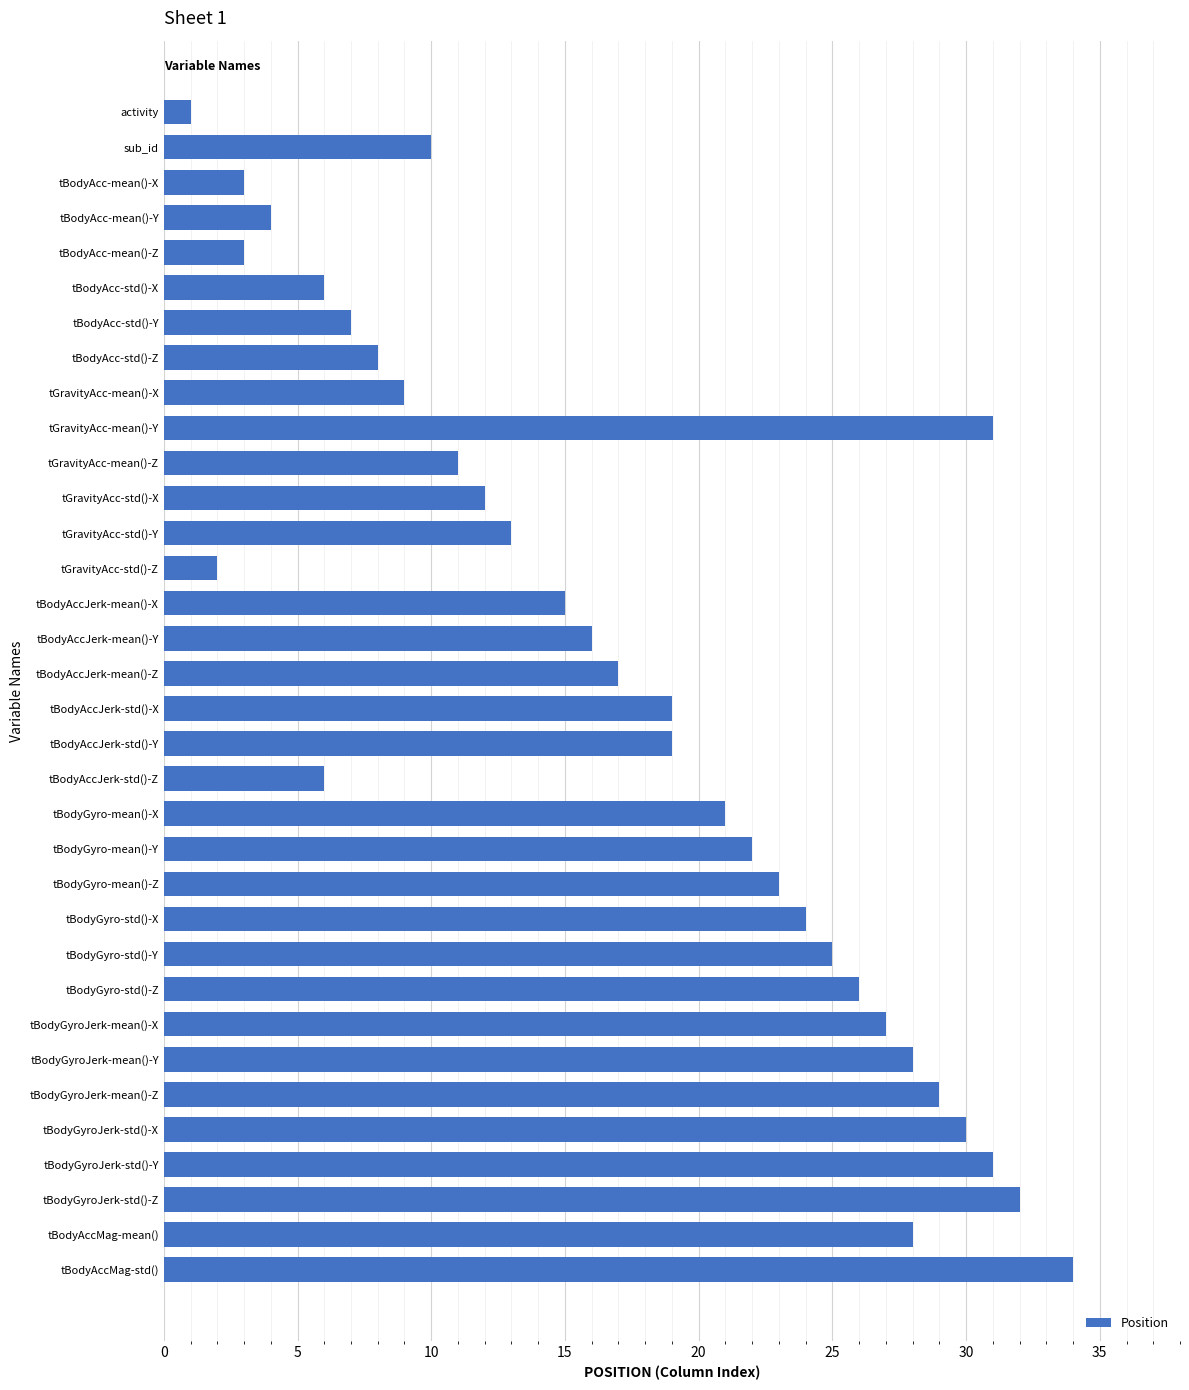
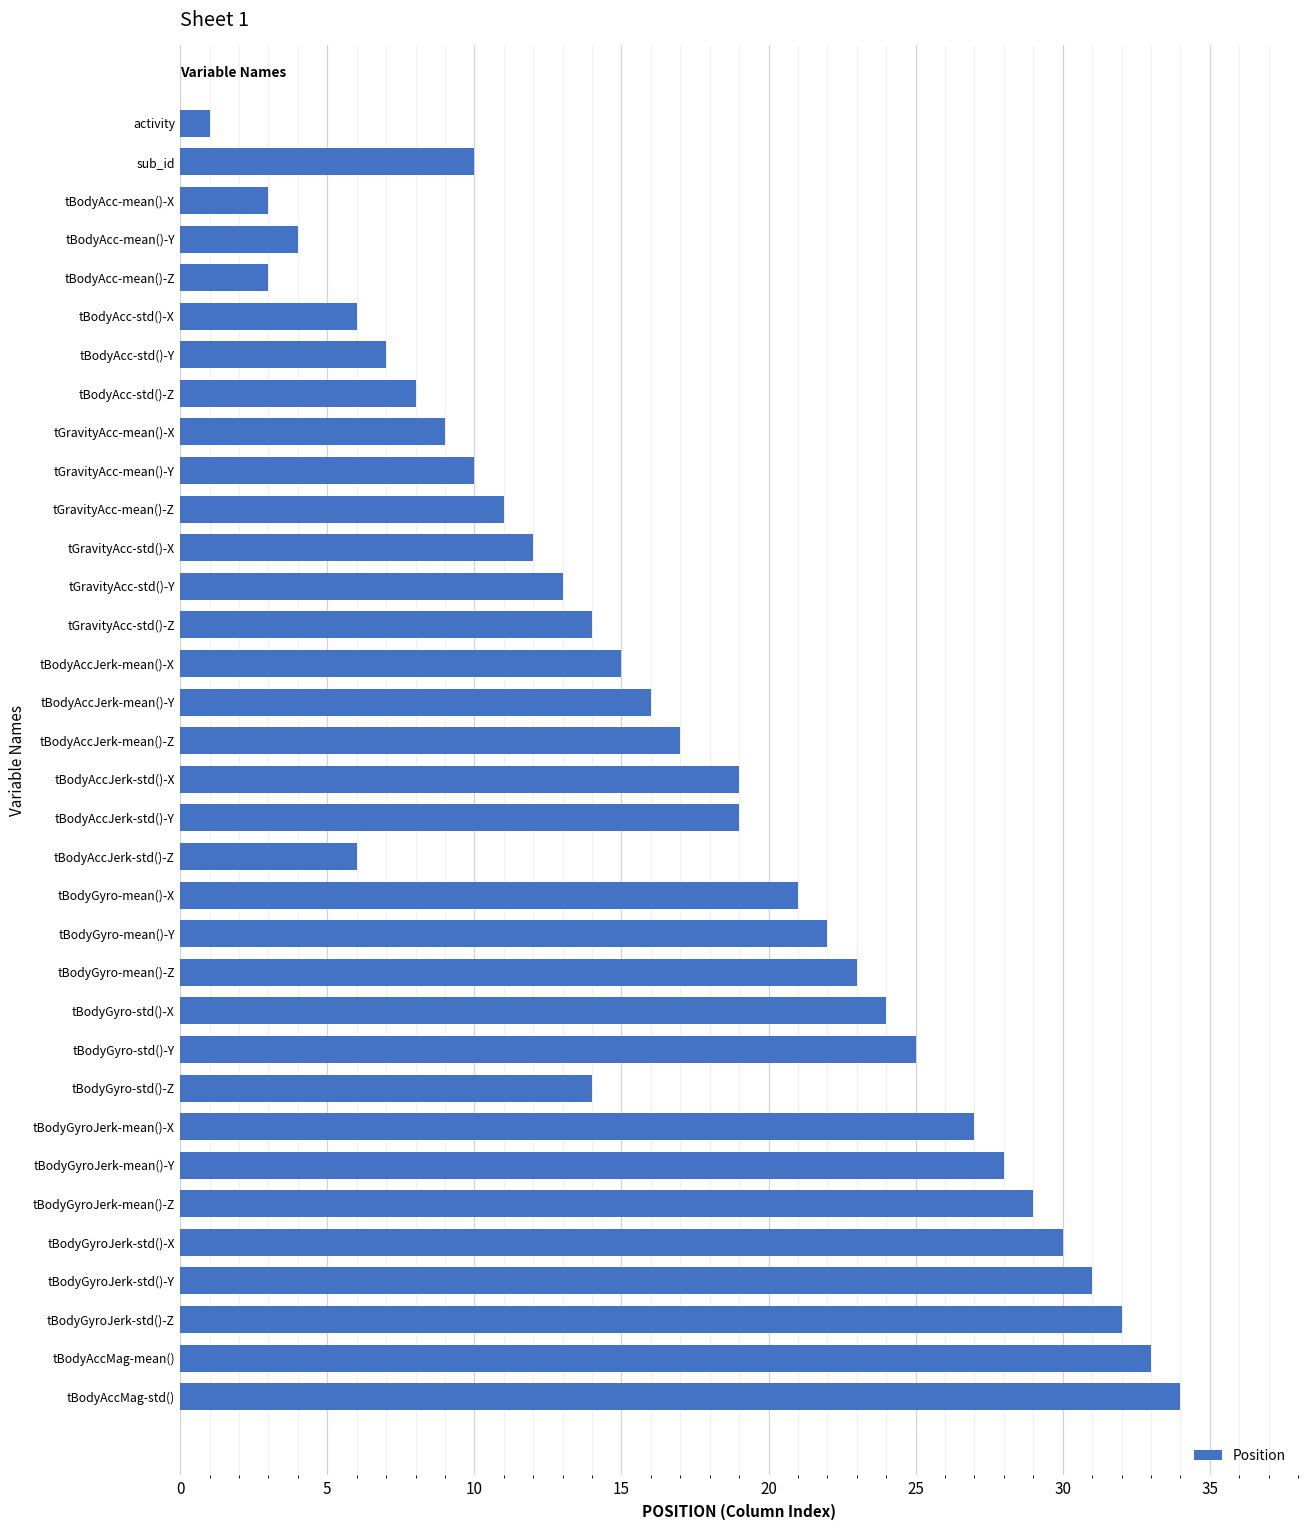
  {
    "activity": 1,
    "sub_id": 10,
    "tBodyAcc-mean()-X": 3,
    "tBodyAcc-mean()-Y": 4,
    "tBodyAcc-mean()-Z": 3,
    "tBodyAcc-std()-X": 6,
    "tBodyAcc-std()-Y": 7,
    "tBodyAcc-std()-Z": 8,
    "tGravityAcc-mean()-X": 9,
-   "tGravityAcc-mean()-Y": 31,
+   "tGravityAcc-mean()-Y": 10,
    "tGravityAcc-mean()-Z": 11,
    "tGravityAcc-std()-X": 12,
    "tGravityAcc-std()-Y": 13,
-   "tGravityAcc-std()-Z": 2,
+   "tGravityAcc-std()-Z": 14,
    "tBodyAccJerk-mean()-X": 15,
    "tBodyAccJerk-mean()-Y": 16,
    "tBodyAccJerk-mean()-Z": 17,
    "tBodyAccJerk-std()-X": 19,
    "tBodyAccJerk-std()-Y": 19,
    "tBodyAccJerk-std()-Z": 6,
    "tBodyGyro-mean()-X": 21,
    "tBodyGyro-mean()-Y": 22,
    "tBodyGyro-mean()-Z": 23,
    "tBodyGyro-std()-X": 24,
    "tBodyGyro-std()-Y": 25,
-   "tBodyGyro-std()-Z": 26,
+   "tBodyGyro-std()-Z": 14,
    "tBodyGyroJerk-mean()-X": 27,
    "tBodyGyroJerk-mean()-Y": 28,
    "tBodyGyroJerk-mean()-Z": 29,
    "tBodyGyroJerk-std()-X": 30,
    "tBodyGyroJerk-std()-Y": 31,
    "tBodyGyroJerk-std()-Z": 32,
-   "tBodyAccMag-mean()": 28,
+   "tBodyAccMag-mean()": 33,
    "tBodyAccMag-std()": 34
  }
